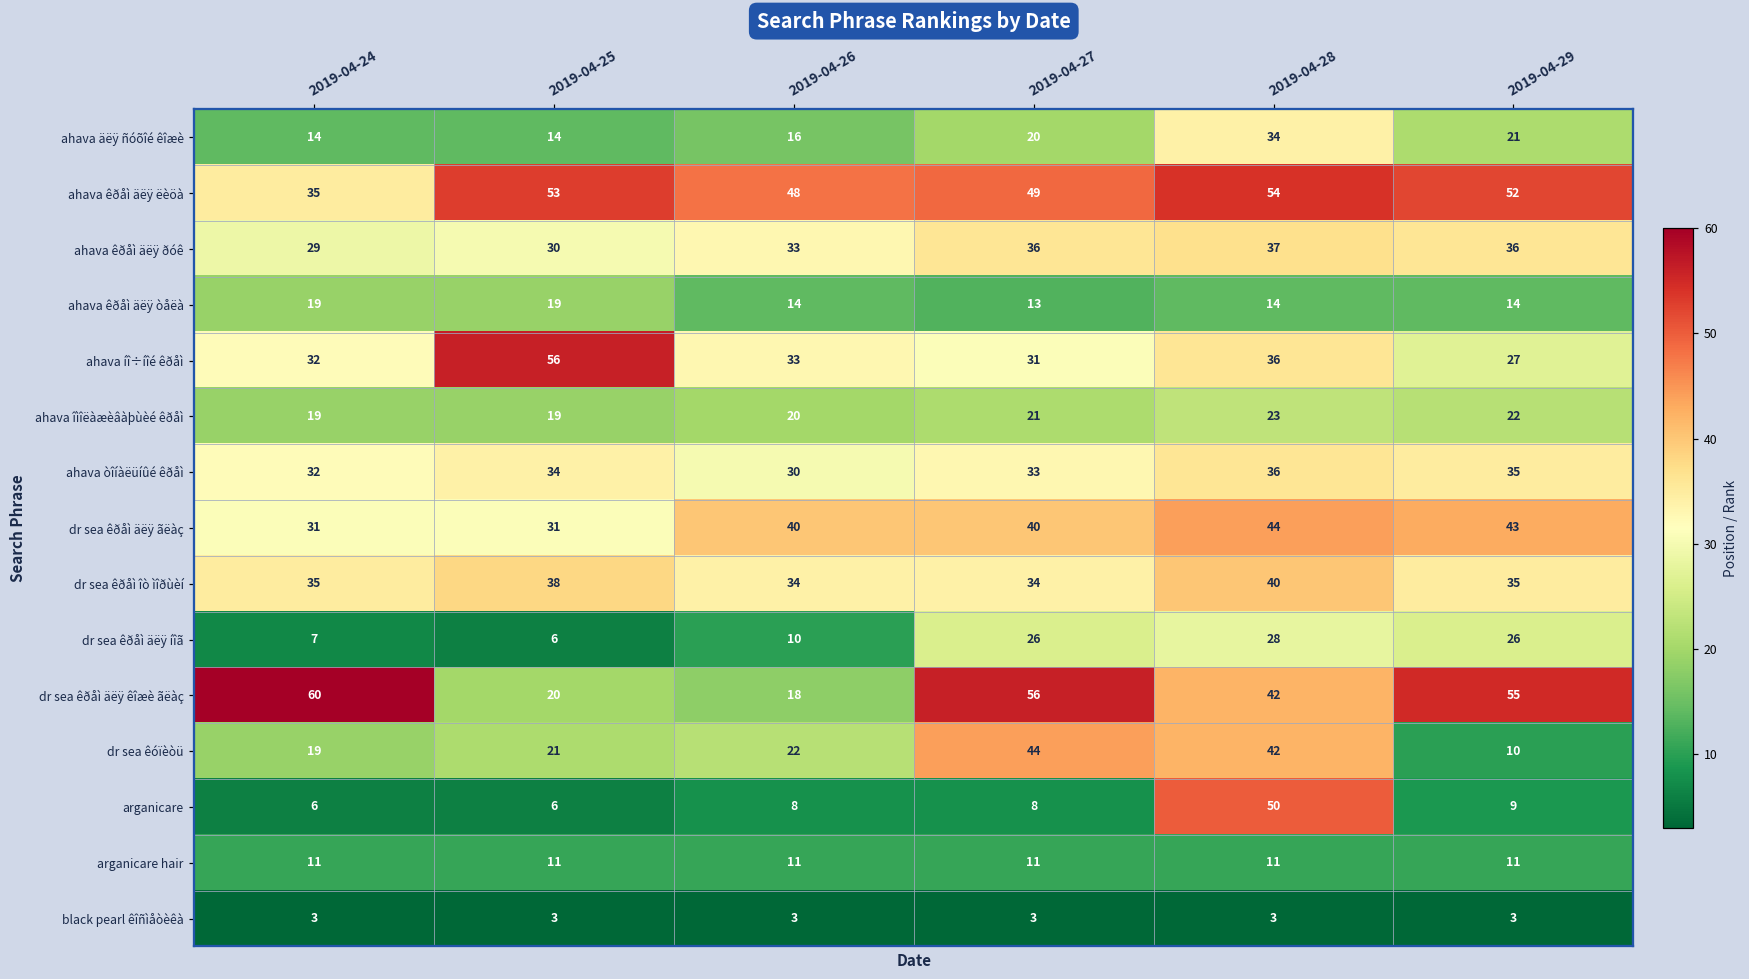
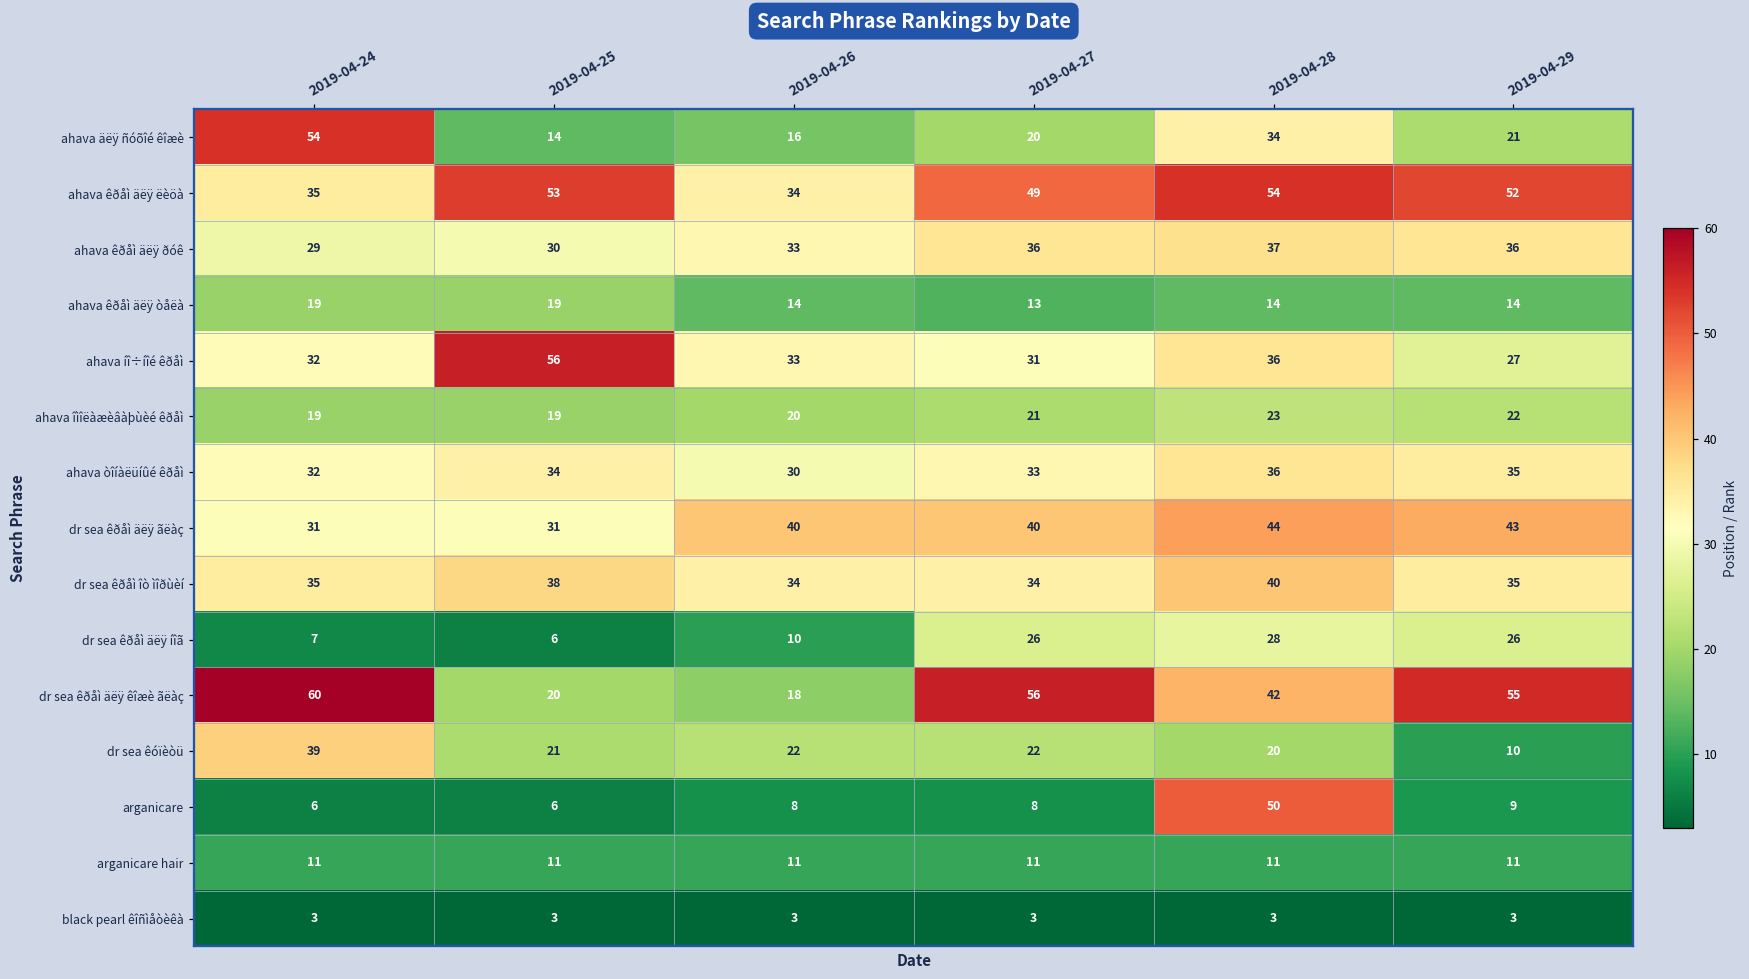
  {
    "ahava äëÿ ñóõîé êîæè": {
-     "2019-04-24": 14,
+     "2019-04-24": 54,
      "2019-04-25": 14,
      "2019-04-26": 16,
      "2019-04-27": 20,
      "2019-04-28": 34,
      "2019-04-29": 21
    },
    "ahava êðåì äëÿ ëèöà": {
      "2019-04-24": 35,
      "2019-04-25": 53,
-     "2019-04-26": 48,
+     "2019-04-26": 34,
      "2019-04-27": 49,
      "2019-04-28": 54,
      "2019-04-29": 52
    },
    "ahava êðåì äëÿ ðóê": {
      "2019-04-24": 29,
      "2019-04-25": 30,
      "2019-04-26": 33,
      "2019-04-27": 36,
      "2019-04-28": 37,
      "2019-04-29": 36
    },
    "ahava êðåì äëÿ òåëà": {
      "2019-04-24": 19,
      "2019-04-25": 19,
      "2019-04-26": 14,
      "2019-04-27": 13,
      "2019-04-28": 14,
      "2019-04-29": 14
    },
    "ahava íî÷íîé êðåì": {
      "2019-04-24": 32,
      "2019-04-25": 56,
      "2019-04-26": 33,
      "2019-04-27": 31,
      "2019-04-28": 36,
      "2019-04-29": 27
    },
    "ahava îìîëàæèâàþùèé êðåì": {
      "2019-04-24": 19,
      "2019-04-25": 19,
      "2019-04-26": 20,
      "2019-04-27": 21,
      "2019-04-28": 23,
      "2019-04-29": 22
    },
    "ahava òîíàëüíûé êðåì": {
      "2019-04-24": 32,
      "2019-04-25": 34,
      "2019-04-26": 30,
      "2019-04-27": 33,
      "2019-04-28": 36,
      "2019-04-29": 35
    },
    "dr sea êðåì äëÿ ãëàç": {
      "2019-04-24": 31,
      "2019-04-25": 31,
      "2019-04-26": 40,
      "2019-04-27": 40,
      "2019-04-28": 44,
      "2019-04-29": 43
    },
    "dr sea êðåì îò ìîðùèí": {
      "2019-04-24": 35,
      "2019-04-25": 38,
      "2019-04-26": 34,
      "2019-04-27": 34,
      "2019-04-28": 40,
      "2019-04-29": 35
    },
    "dr sea êðåì äëÿ íîã": {
      "2019-04-24": 7,
      "2019-04-25": 6,
      "2019-04-26": 10,
      "2019-04-27": 26,
      "2019-04-28": 28,
      "2019-04-29": 26
    },
    "dr sea êðåì äëÿ êîæè ãëàç": {
      "2019-04-24": 60,
      "2019-04-25": 20,
      "2019-04-26": 18,
      "2019-04-27": 56,
      "2019-04-28": 42,
      "2019-04-29": 55
    },
    "dr sea êóïèòü": {
-     "2019-04-24": 19,
+     "2019-04-24": 39,
      "2019-04-25": 21,
      "2019-04-26": 22,
-     "2019-04-27": 44,
-     "2019-04-28": 42,
+     "2019-04-27": 22,
+     "2019-04-28": 20,
      "2019-04-29": 10
    },
    "arganicare": {
      "2019-04-24": 6,
      "2019-04-25": 6,
      "2019-04-26": 8,
      "2019-04-27": 8,
      "2019-04-28": 50,
      "2019-04-29": 9
    },
    "arganicare hair": {
      "2019-04-24": 11,
      "2019-04-25": 11,
      "2019-04-26": 11,
      "2019-04-27": 11,
      "2019-04-28": 11,
      "2019-04-29": 11
    },
    "black pearl êîñìåòèêà": {
      "2019-04-24": 3,
      "2019-04-25": 3,
      "2019-04-26": 3,
      "2019-04-27": 3,
      "2019-04-28": 3,
      "2019-04-29": 3
    }
  }
